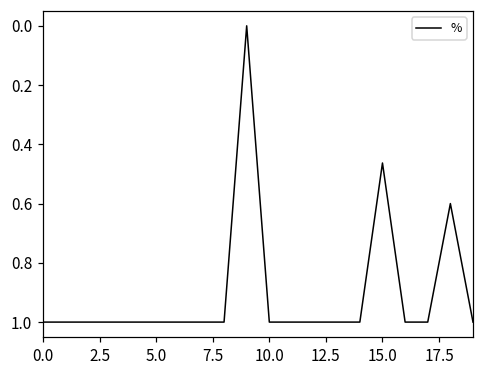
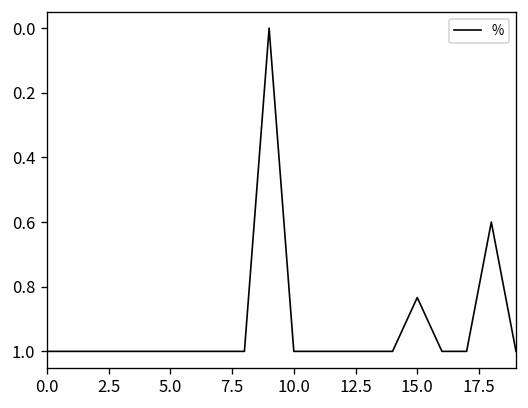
  {
    "0.0": 1.00,
    "5.0": 1.00,
    "10.0": 1.00,
-   "15.0": 0.46
+   "15.0": 0.83
  }
